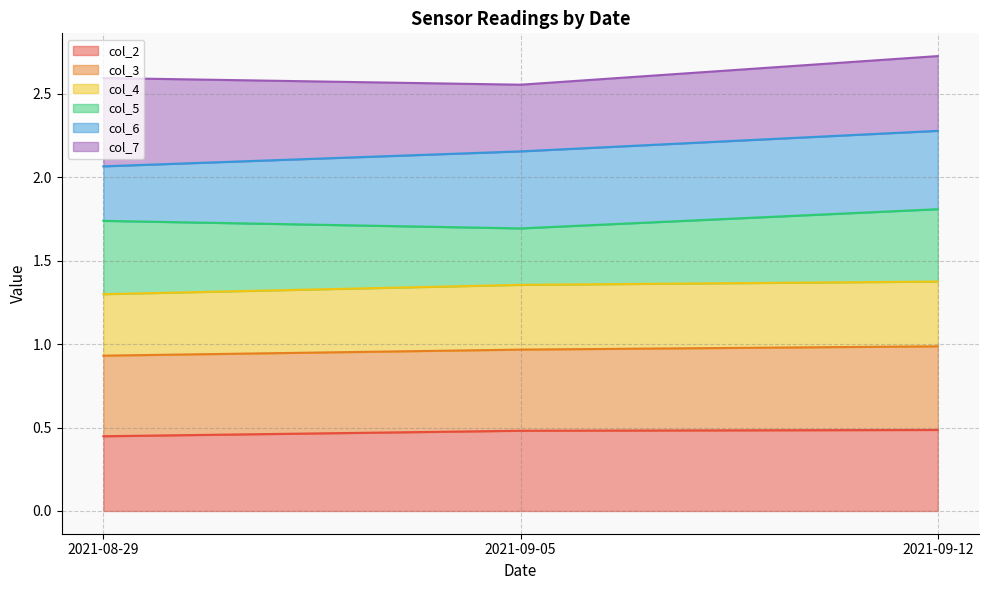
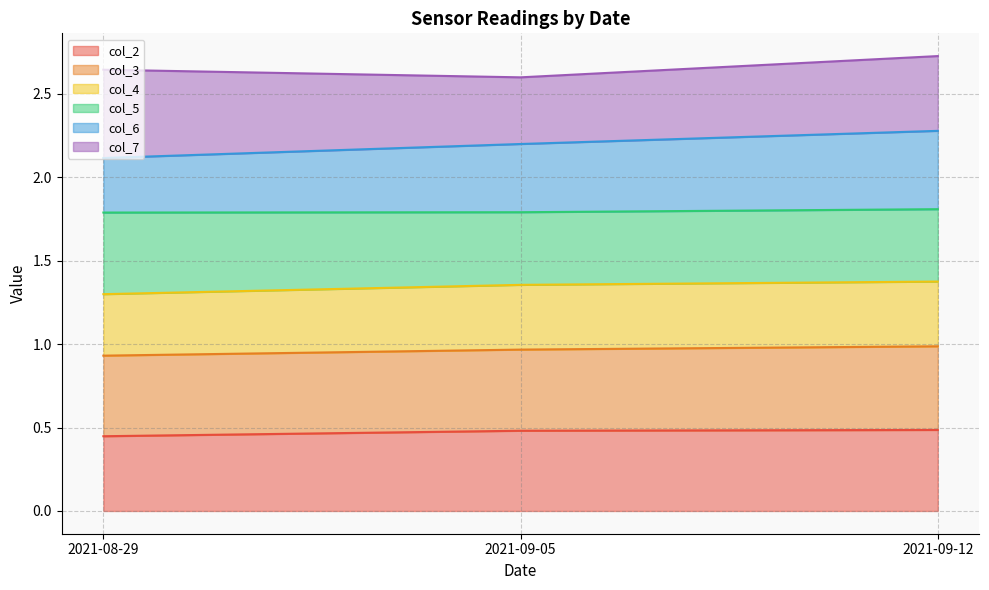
  {
    "col_5": {
-     "2021-08-29": 0.44,
-     "2021-09-05": 0.34,
+     "2021-08-29": 0.49,
+     "2021-09-05": 0.44,
      "2021-09-12": 0.43
    },
    "col_6": {
-     "2021-09-05": 0.46,
+     "2021-09-05": 0.41,
      "2021-09-12": 0.47
    },
    "col_7": {
      "2021-09-05": 0.40,
      "2021-09-12": 0.45
    }
  }
